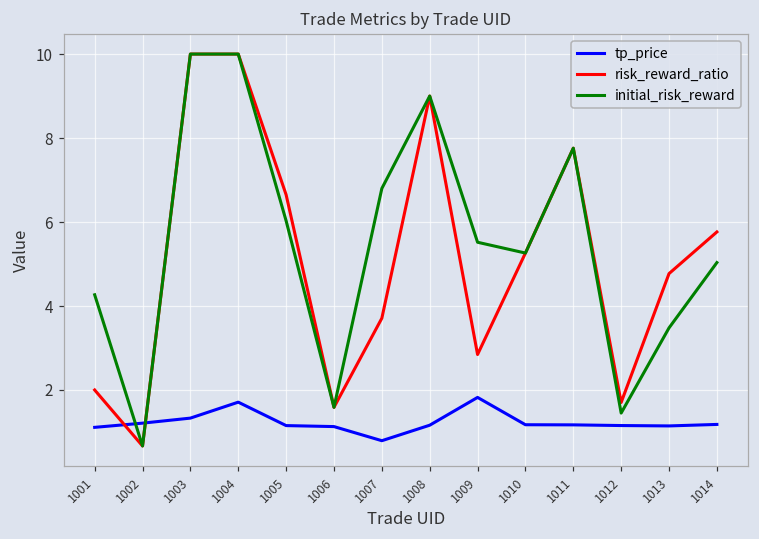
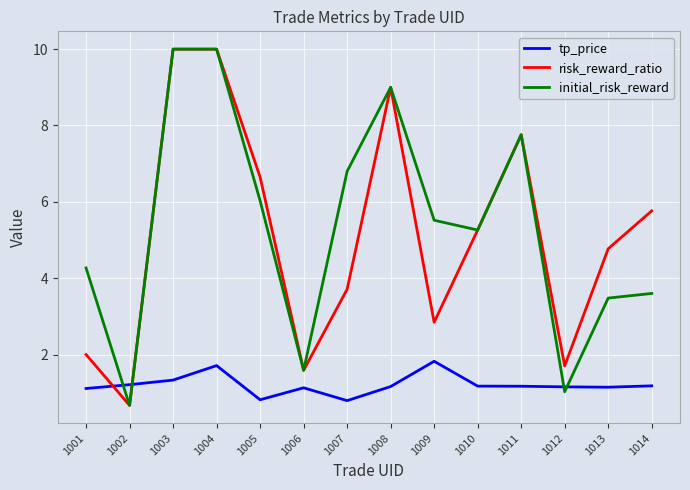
  {
    "tp_price": {
      "1001": 1.1,
      "1002": 1.2,
      "1003": 1.3,
      "1004": 1.7,
-     "1005": 1.2,
+     "1005": 0.8,
      "1006": 1.1,
      "1007": 0.8,
      "1008": 1.2,
      "1009": 1.8,
      "1010": 1.2,
      "1011": 1.2,
      "1012": 1.2,
      "1013": 1.1,
      "1014": 1.2
    },
    "risk_reward_ratio": {
      "1001": 2.0,
      "1005": 6.6,
      "1007": 3.7,
      "1009": 2.8,
      "1012": 1.7,
      "1013": 4.8,
      "1014": 5.8
    },
    "initial_risk_reward": {
      "1001": 4.3,
      "1005": 6.0,
      "1007": 6.8,
      "1009": 5.5,
-     "1012": 1.5,
+     "1012": 1.0,
      "1013": 3.5,
-     "1014": 5.0
+     "1014": 3.6
    }
  }
